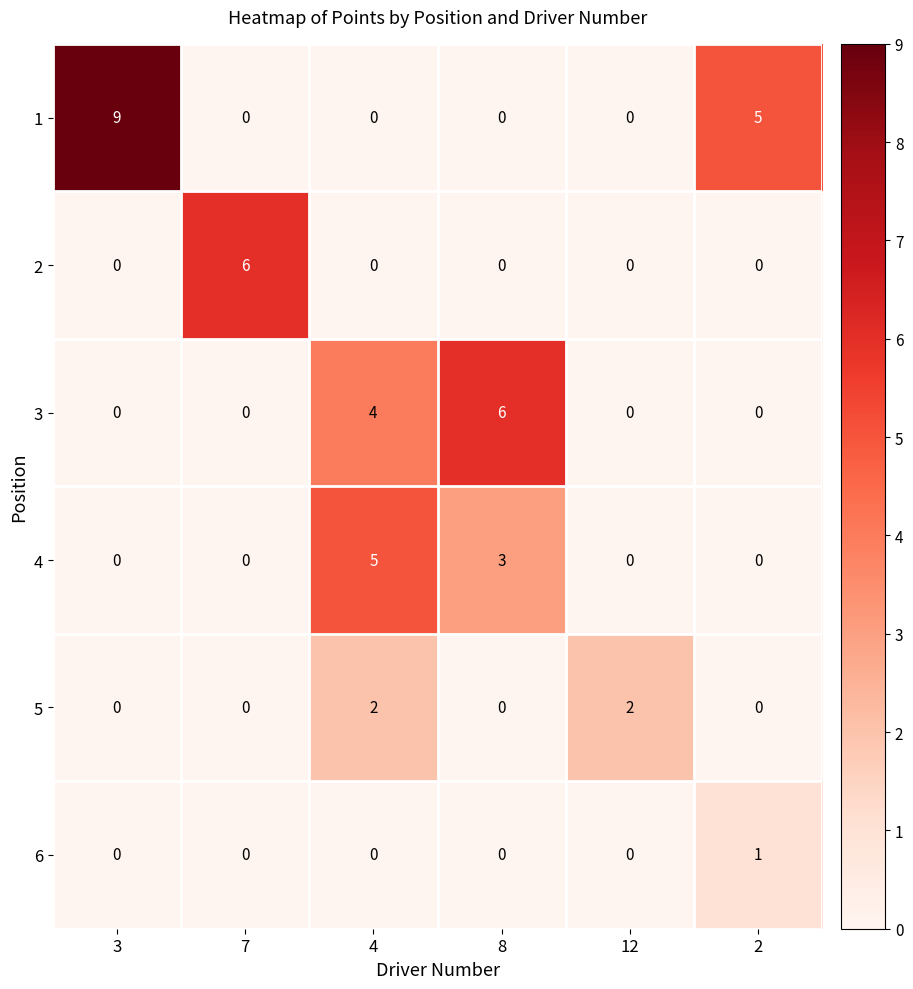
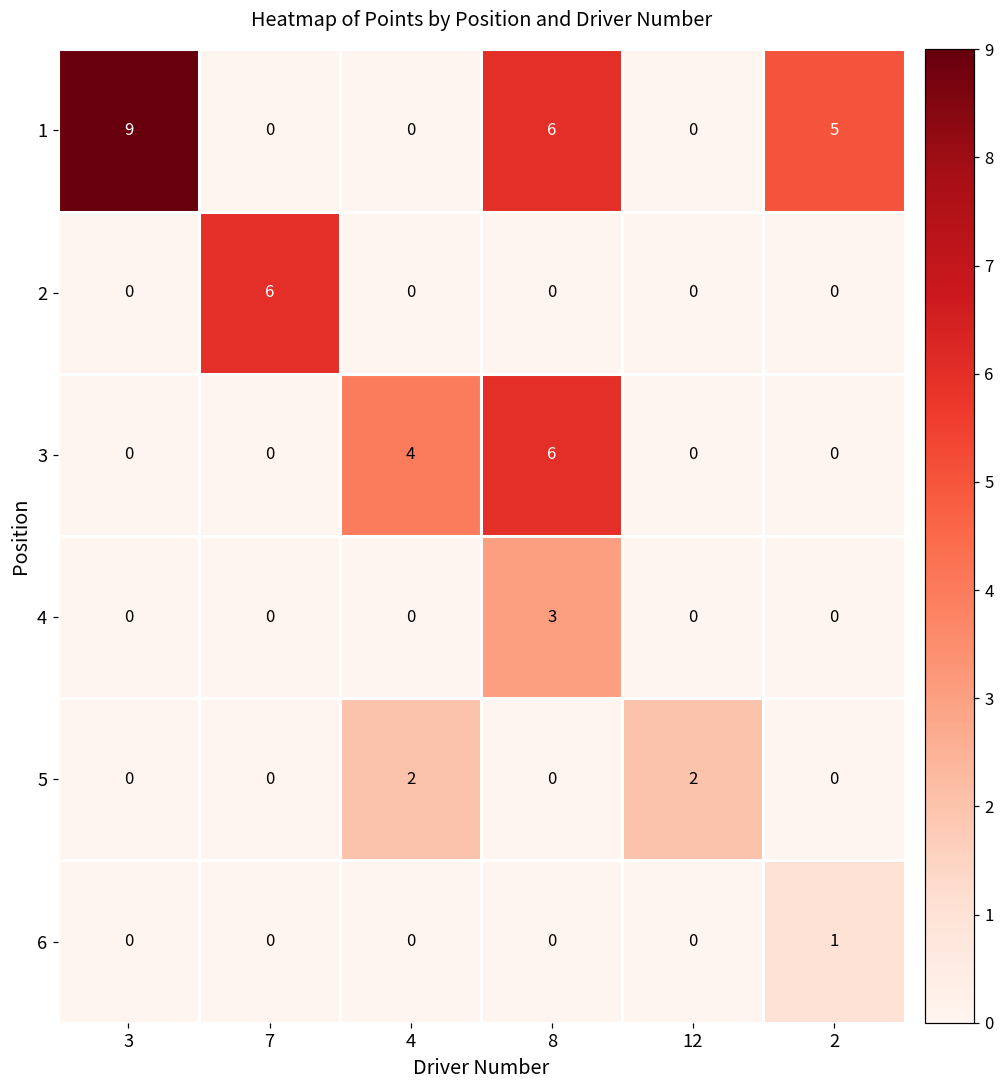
  {
    "1": {
      "3": 9,
      "7": 0,
      "4": 0,
-     "8": 0,
+     "8": 6,
      "12": 0,
      "2": 5
    },
    "2": {
      "3": 0,
      "7": 6,
      "4": 0,
      "8": 0,
      "12": 0,
      "2": 0
    },
    "3": {
      "3": 0,
      "7": 0,
      "4": 4,
      "8": 6,
      "12": 0,
      "2": 0
    },
    "4": {
      "3": 0,
      "7": 0,
-     "4": 5,
+     "4": 0,
      "8": 3,
      "12": 0,
      "2": 0
    },
    "5": {
      "3": 0,
      "7": 0,
      "4": 2,
      "8": 0,
      "12": 2,
      "2": 0
    },
    "6": {
      "3": 0,
      "7": 0,
      "4": 0,
      "8": 0,
      "12": 0,
      "2": 1
    }
  }
